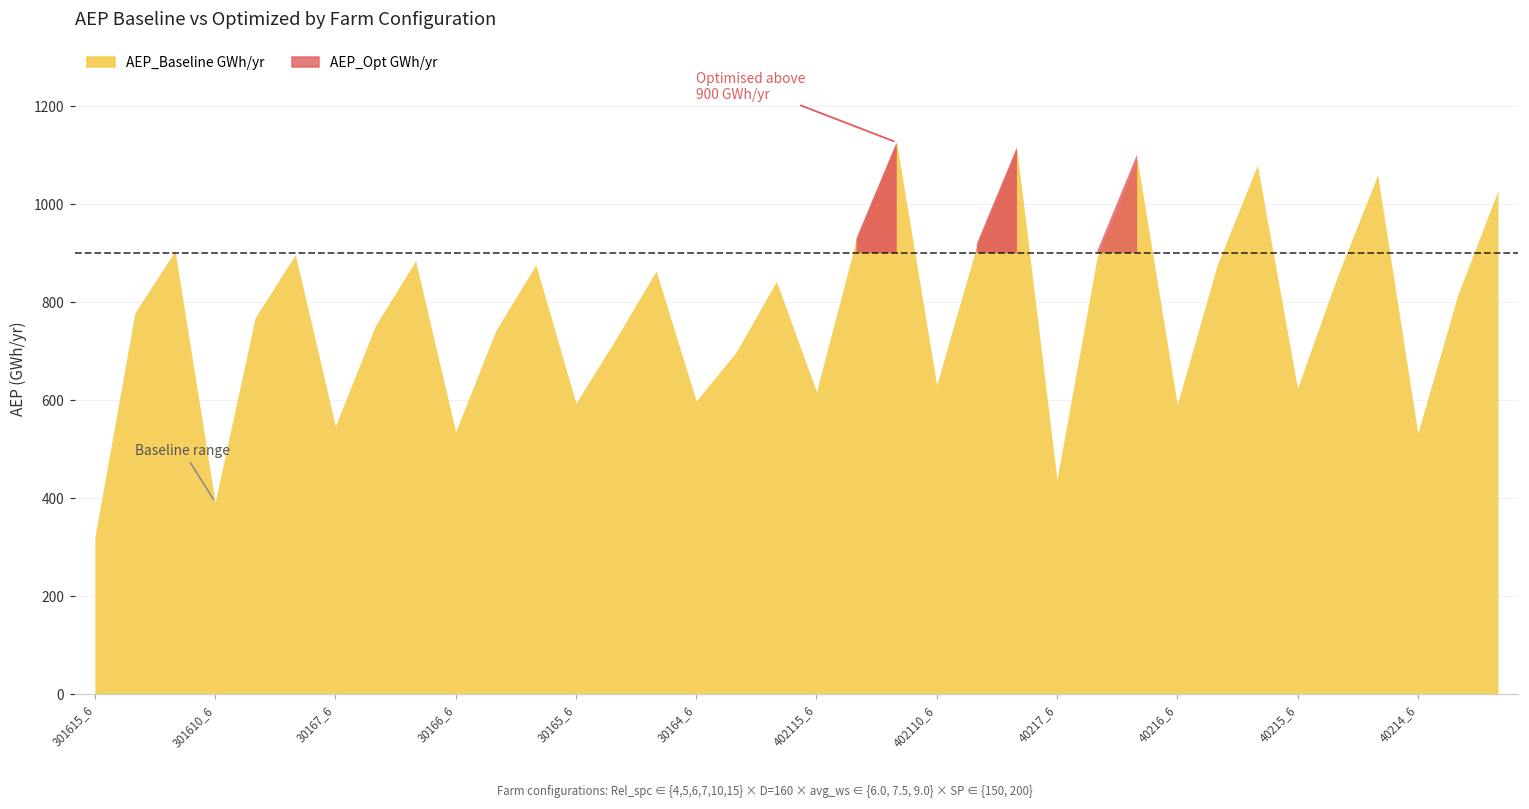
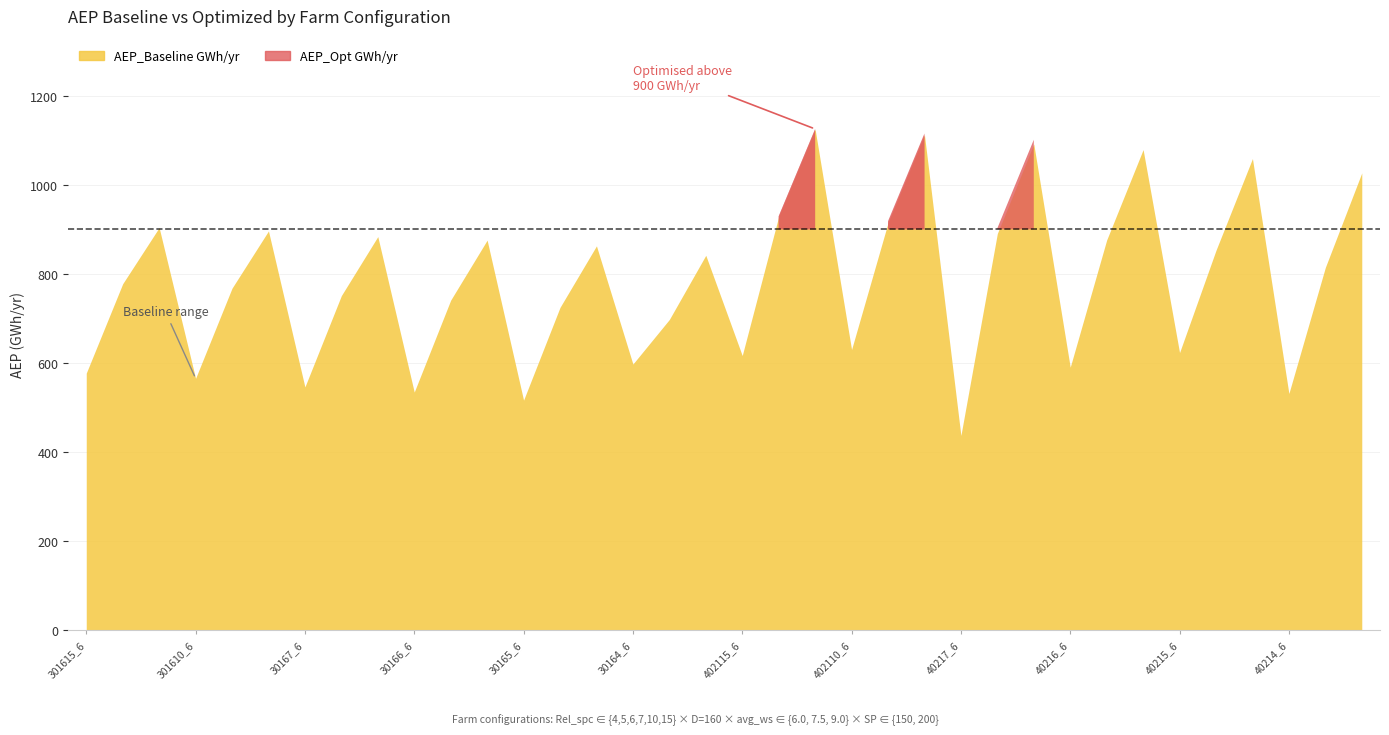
  {
-   "301615_6": 320,
-   "301610_6": 390,
+   "301615_6": 580,
+   "301610_6": 570,
    "30167_6": 550,
    "30166_6": 530,
-   "30165_6": 590,
+   "30165_6": 520,
    "30164_6": 600,
    "402115_6": 620,
    "402110_6": 630,
    "40217_6": 440,
    "40216_6": 590,
    "40215_6": 620,
    "40214_6": 530
  }
